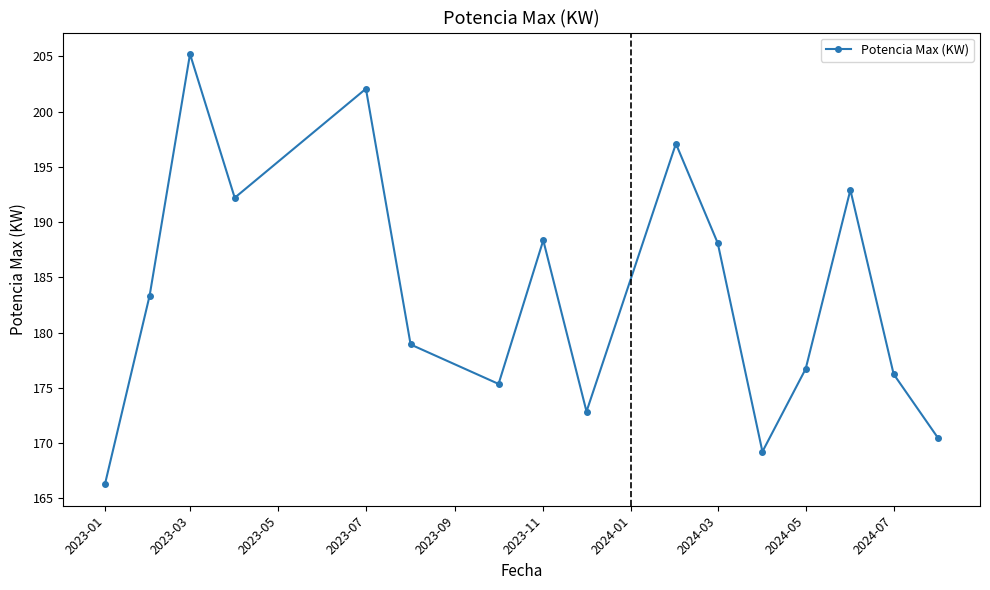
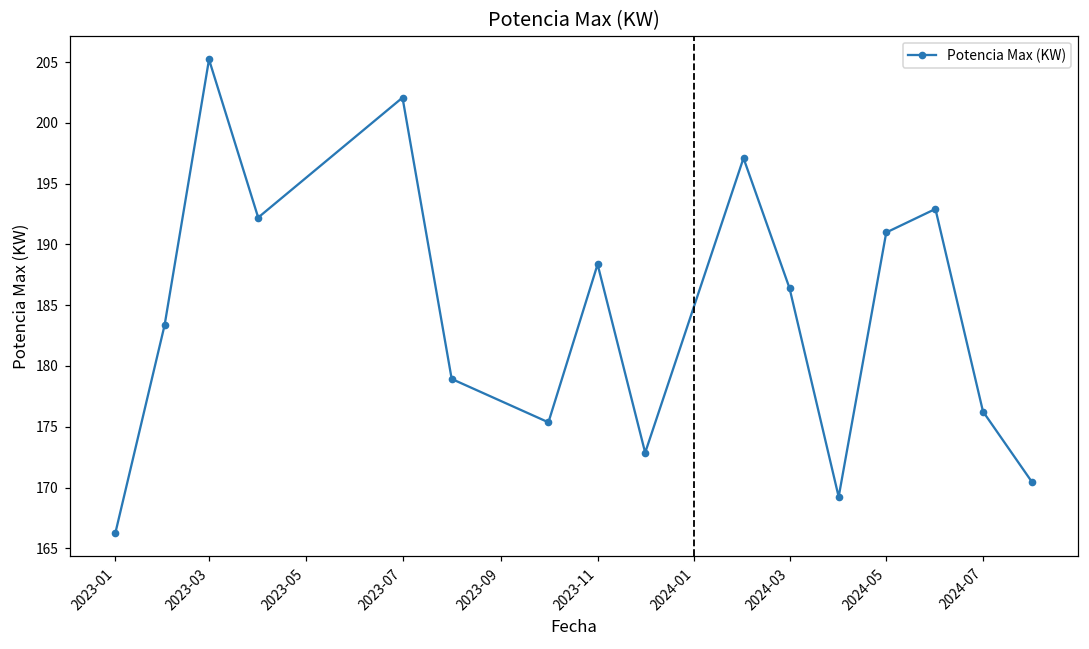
  {
    "2023-01": 166.3,
    "2023-03": 205.2,
    "2023-07": 202.1,
    "2023-11": 188.4,
-   "2024-03": 188.1,
-   "2024-05": 176.7,
+   "2024-03": 186.4,
+   "2024-05": 191.0,
    "2024-07": 176.3
  }
